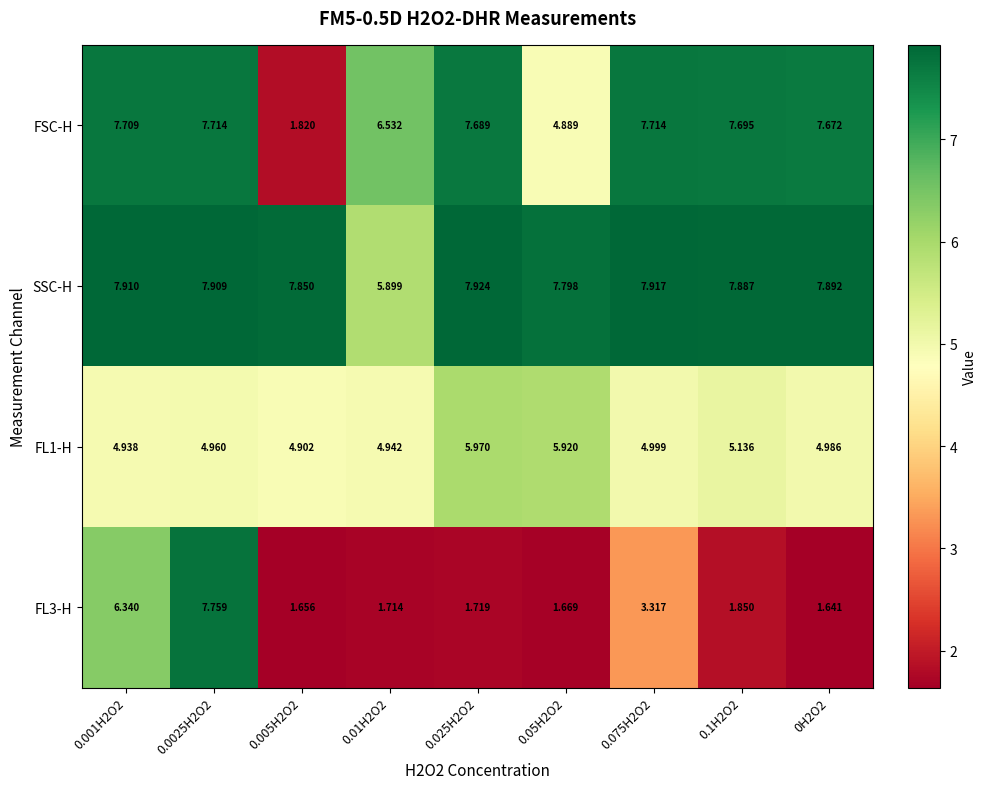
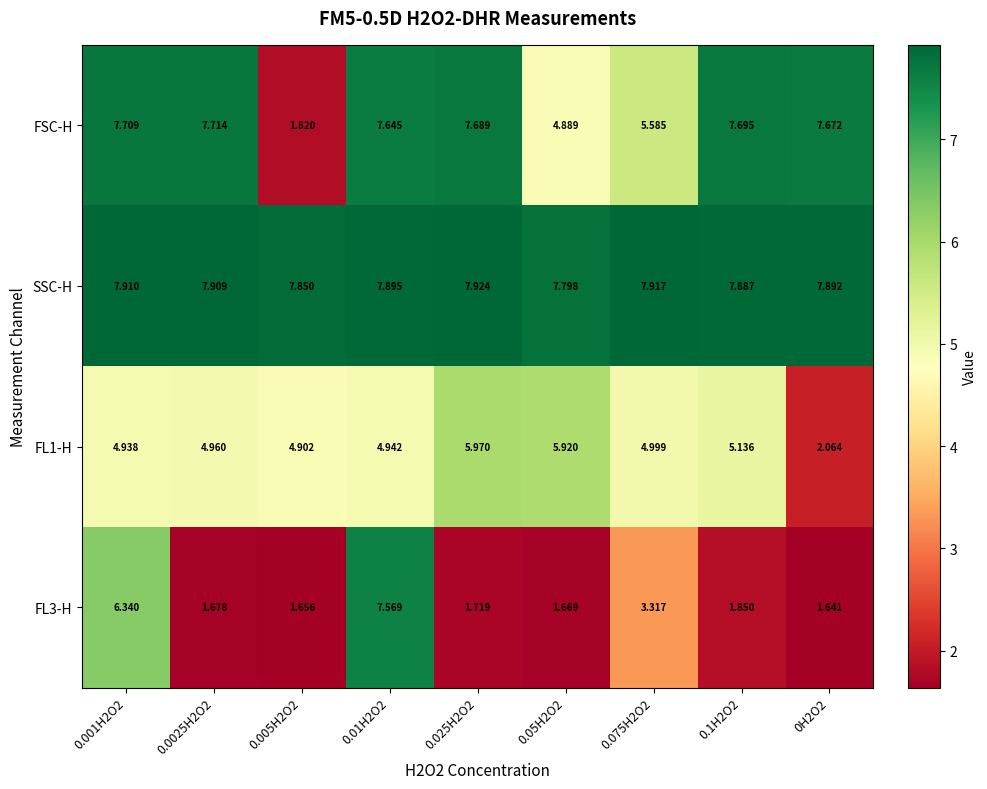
  {
    "FSC-H": {
      "0.001H2O2": 7.709,
      "0.0025H2O2": 7.714,
      "0.005H2O2": 1.820,
-     "0.01H2O2": 6.532,
+     "0.01H2O2": 7.645,
      "0.025H2O2": 7.689,
      "0.05H2O2": 4.889,
-     "0.075H2O2": 7.714,
+     "0.075H2O2": 5.585,
      "0.1H2O2": 7.695,
      "0H2O2": 7.672
    },
    "SSC-H": {
      "0.001H2O2": 7.910,
      "0.0025H2O2": 7.909,
      "0.005H2O2": 7.850,
-     "0.01H2O2": 5.899,
+     "0.01H2O2": 7.895,
      "0.025H2O2": 7.924,
      "0.05H2O2": 7.798,
      "0.075H2O2": 7.917,
      "0.1H2O2": 7.887,
      "0H2O2": 7.892
    },
    "FL1-H": {
      "0.001H2O2": 4.938,
      "0.0025H2O2": 4.960,
      "0.005H2O2": 4.902,
      "0.01H2O2": 4.942,
      "0.025H2O2": 5.970,
      "0.05H2O2": 5.920,
      "0.075H2O2": 4.999,
      "0.1H2O2": 5.136,
-     "0H2O2": 4.986
+     "0H2O2": 2.064
    },
    "FL3-H": {
      "0.001H2O2": 6.340,
-     "0.0025H2O2": 7.759,
+     "0.0025H2O2": 1.678,
      "0.005H2O2": 1.656,
-     "0.01H2O2": 1.714,
+     "0.01H2O2": 7.569,
      "0.025H2O2": 1.719,
      "0.05H2O2": 1.669,
      "0.075H2O2": 3.317,
      "0.1H2O2": 1.850,
      "0H2O2": 1.641
    }
  }
